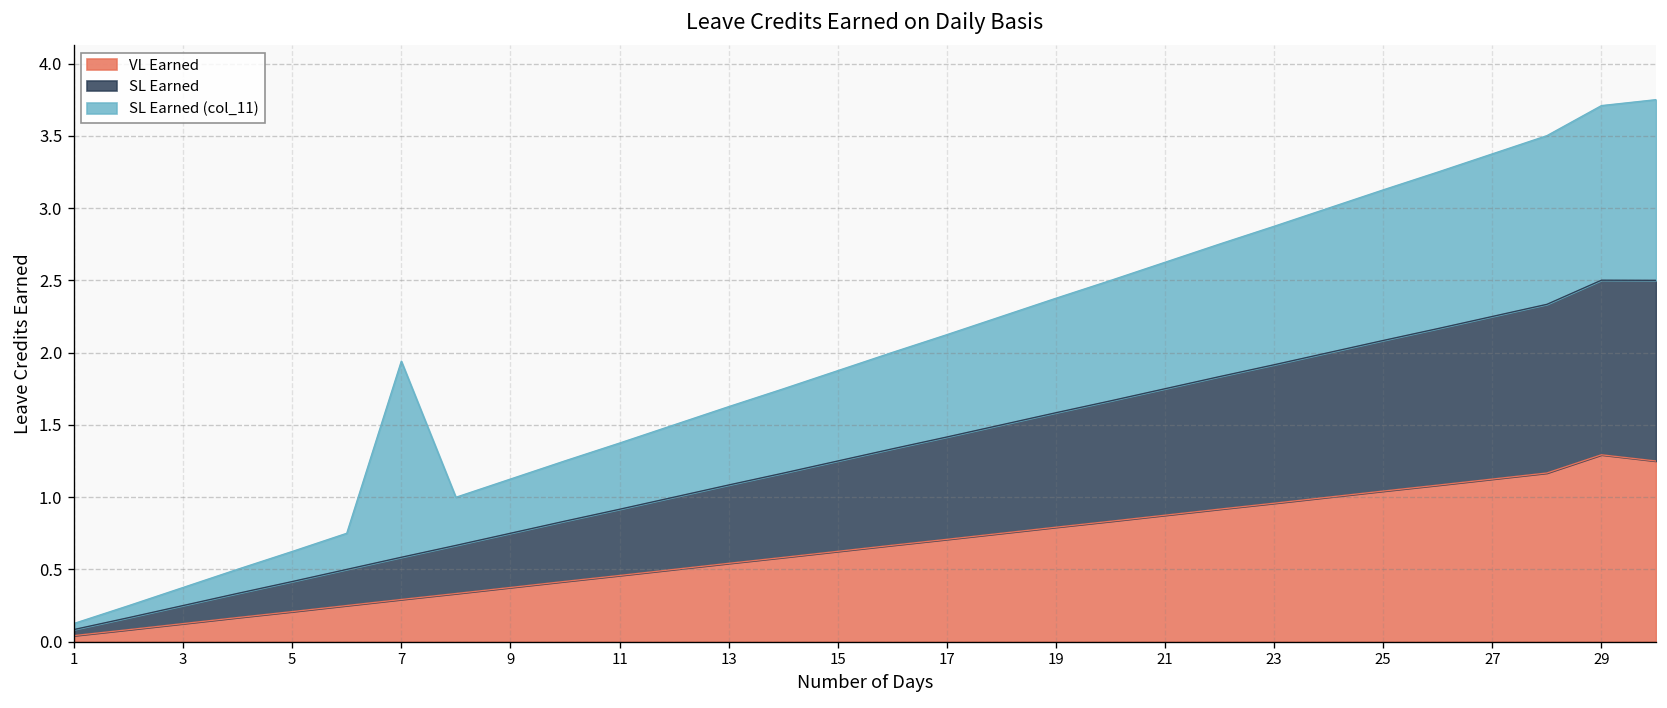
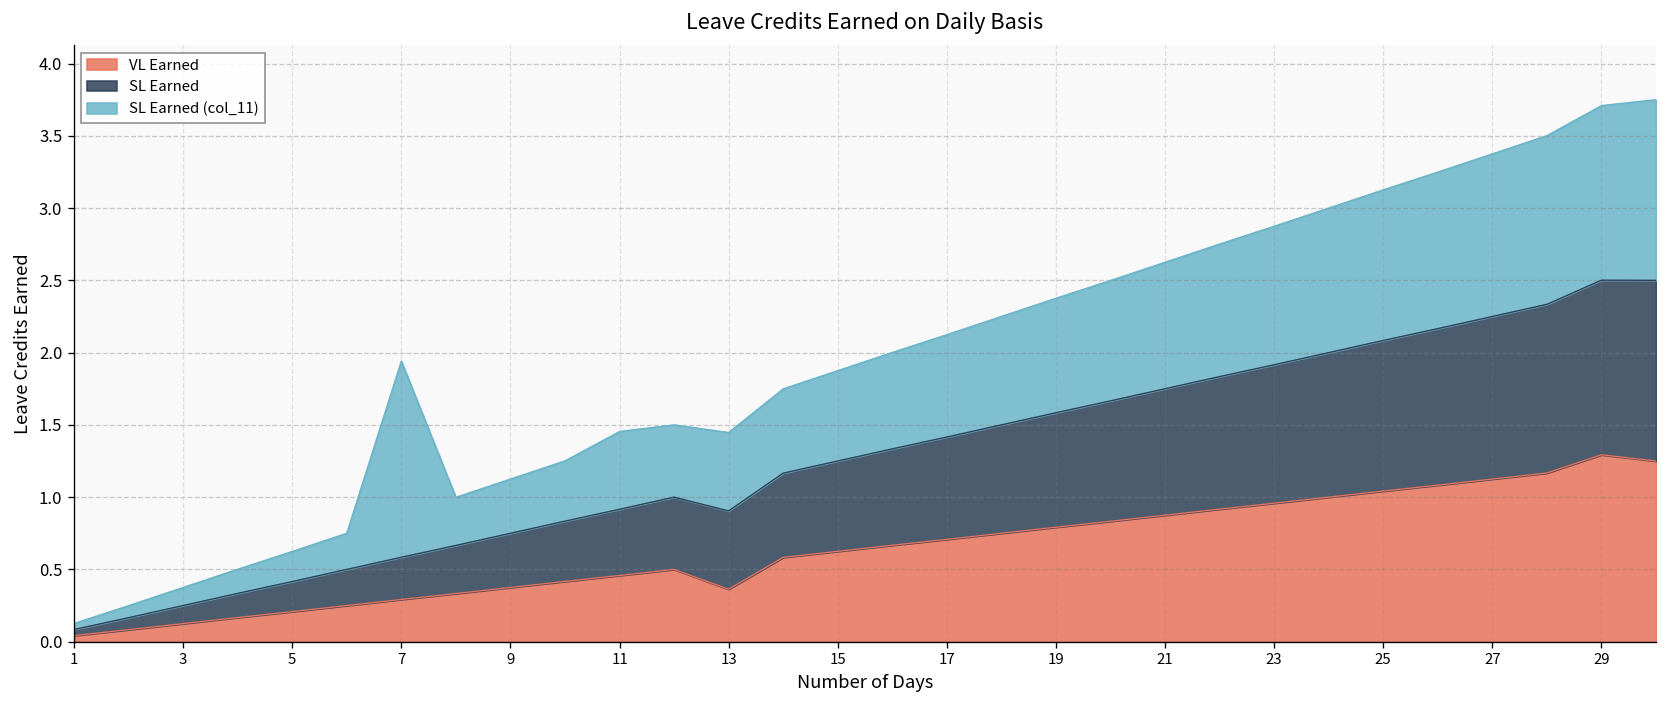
  {
    "VL Earned": {
      "1": 0.04,
      "3": 0.13,
      "5": 0.21,
      "7": 0.29,
      "9": 0.38,
      "11": 0.46,
-     "13": 0.54,
+     "13": 0.36,
      "15": 0.63,
      "17": 0.71,
      "19": 0.79,
      "21": 0.88,
      "23": 0.96,
      "25": 1.04,
      "27": 1.13,
      "29": 1.29
    },
    "SL Earned": {
      "1": 0.04,
      "3": 0.13,
      "5": 0.21,
      "7": 0.29,
      "9": 0.38,
      "11": 0.46,
      "13": 0.54,
      "15": 0.63,
      "17": 0.71,
      "19": 0.79,
      "21": 0.88,
      "23": 0.96,
      "25": 1.04,
      "27": 1.13,
      "29": 1.21
    },
    "SL Earned (col_11)": {
      "1": 0.04,
      "3": 0.13,
      "5": 0.21,
      "7": 1.36,
      "9": 0.38,
-     "11": 0.46,
+     "11": 0.54,
      "13": 0.54,
      "15": 0.63,
      "17": 0.71,
      "19": 0.79,
      "21": 0.88,
      "23": 0.96,
      "25": 1.04,
      "27": 1.13,
      "29": 1.21
    }
  }
